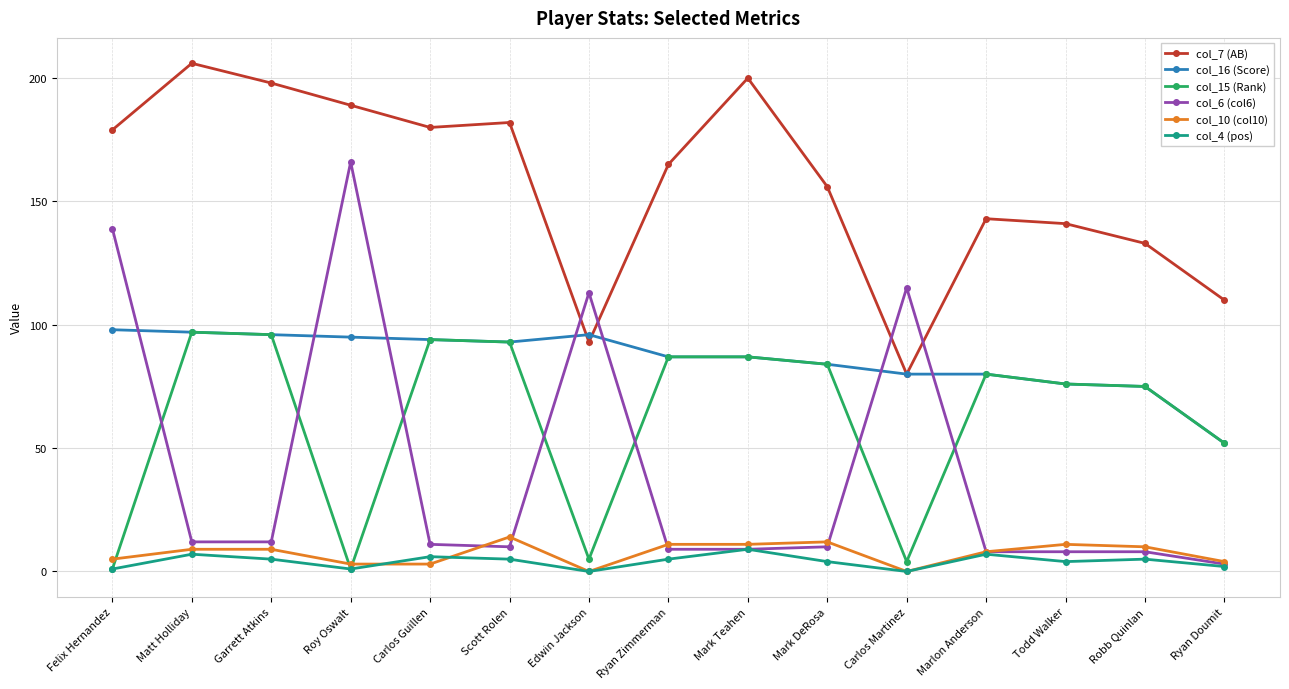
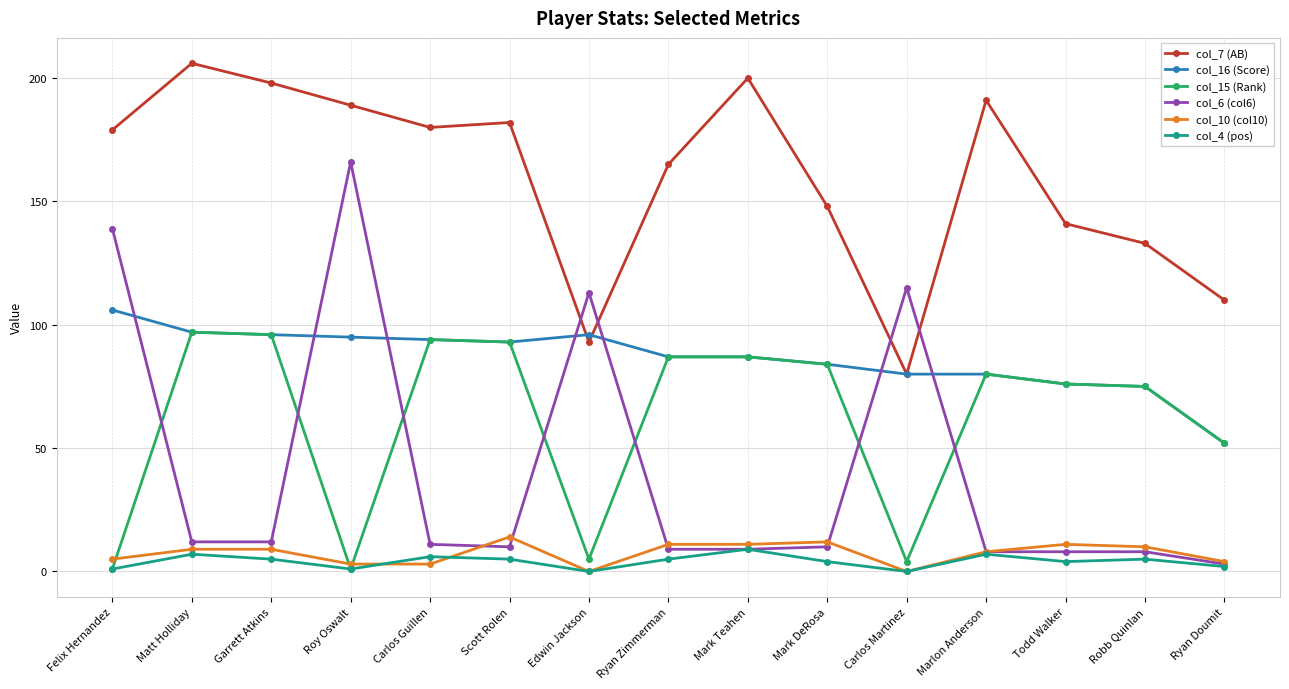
  {
    "col_7 (AB)": {
      "Felix Hernandez": 179,
      "Matt Holliday": 206,
      "Garrett Atkins": 198,
      "Roy Oswalt": 189,
      "Carlos Guillen": 180,
      "Scott Rolen": 182,
      "Edwin Jackson": 93,
      "Ryan Zimmerman": 165,
      "Mark Teahen": 200,
-     "Mark DeRosa": 156,
-     "Marlon Anderson": 143,
+     "Mark DeRosa": 148,
+     "Marlon Anderson": 191,
      "Todd Walker": 141,
      "Robb Quinlan": 133,
      "Ryan Doumit": 110
    },
    "col_16 (Score)": {
-     "Felix Hernandez": 98,
+     "Felix Hernandez": 106,
      "Roy Oswalt": 95,
      "Edwin Jackson": 96
    },
    "col_6 (col6)": {
      "Felix Hernandez": 139,
      "Matt Holliday": 12,
      "Garrett Atkins": 12,
      "Roy Oswalt": 166,
      "Carlos Guillen": 11,
      "Scott Rolen": 10,
      "Edwin Jackson": 113,
      "Ryan Zimmerman": 9,
      "Mark DeRosa": 10,
      "Carlos Martinez": 115,
      "Todd Walker": 8,
      "Robb Quinlan": 8
    },
    "col_10 (col10)": {
      "Felix Hernandez": 5,
      "Matt Holliday": 9,
      "Garrett Atkins": 9,
      "Roy Oswalt": 3,
      "Carlos Guillen": 3,
      "Scott Rolen": 14,
      "Ryan Zimmerman": 11,
      "Mark Teahen": 11,
      "Mark DeRosa": 12,
      "Todd Walker": 11,
      "Robb Quinlan": 10
    }
  }
